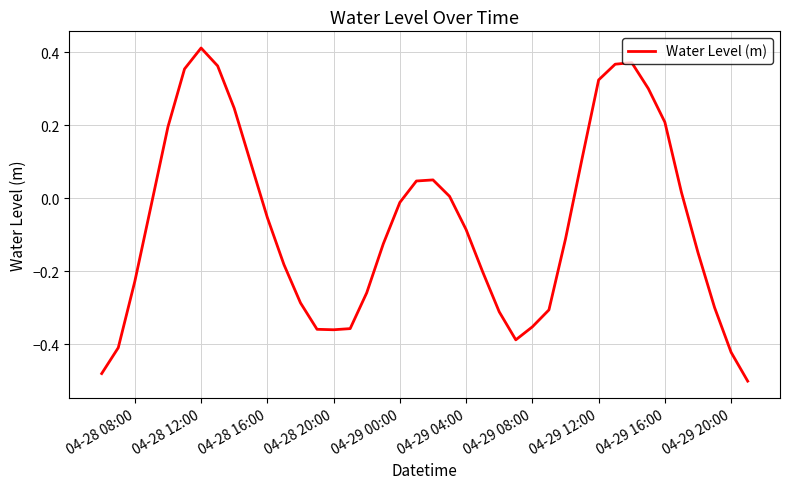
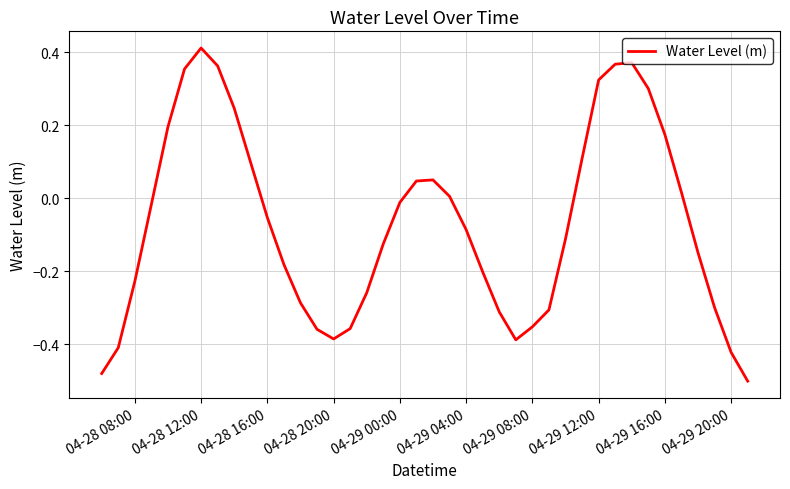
  {
    "04-28 08:00": -0.23,
    "04-28 12:00": 0.41,
    "04-28 16:00": -0.05,
-   "04-28 20:00": -0.36,
+   "04-28 20:00": -0.39,
    "04-29 00:00": -0.01,
    "04-29 04:00": -0.09,
    "04-29 08:00": -0.35,
    "04-29 12:00": 0.32,
-   "04-29 16:00": 0.21,
+   "04-29 16:00": 0.17,
    "04-29 20:00": -0.42
  }
